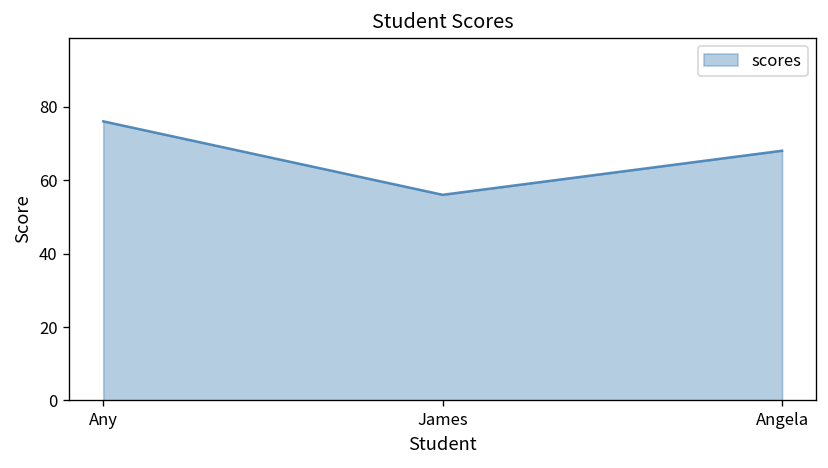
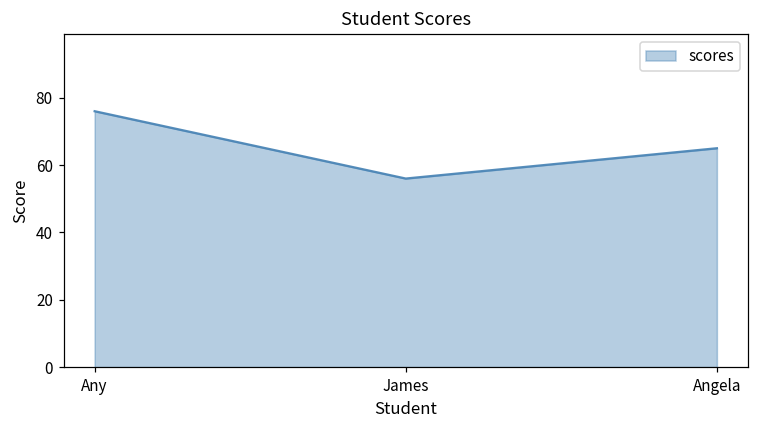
  {
    "Any": 76,
    "James": 56,
-   "Angela": 68
+   "Angela": 65
  }
